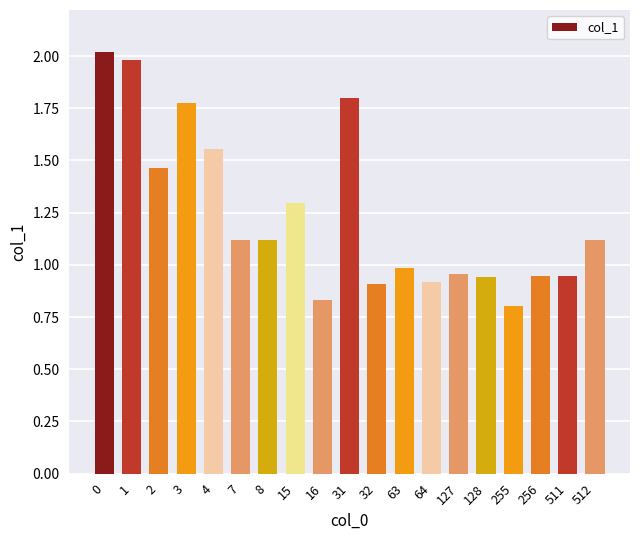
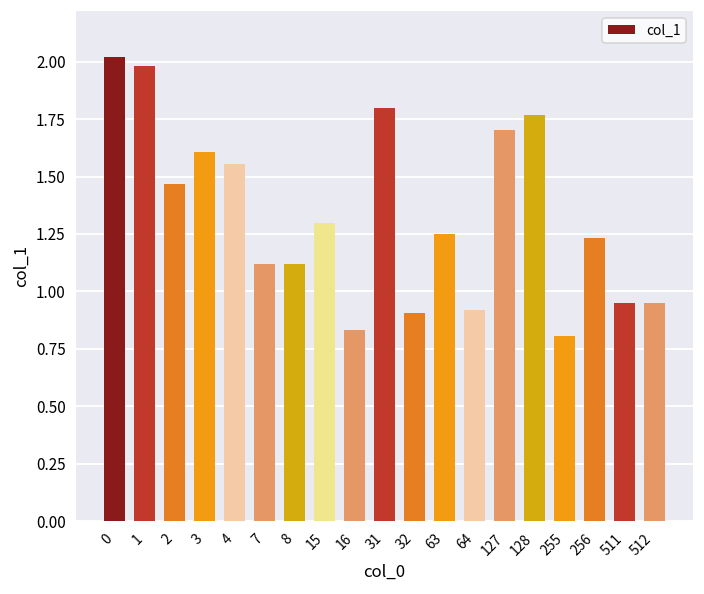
  {
    "0": 2.02,
    "1": 1.98,
    "2": 1.47,
-   "3": 1.78,
+   "3": 1.61,
    "4": 1.55,
    "7": 1.12,
    "8": 1.12,
    "15": 1.30,
    "16": 0.83,
    "31": 1.80,
    "32": 0.91,
-   "63": 0.99,
+   "63": 1.25,
    "64": 0.92,
-   "127": 0.96,
-   "128": 0.94,
+   "127": 1.70,
+   "128": 1.77,
    "255": 0.80,
-   "256": 0.95,
+   "256": 1.23,
    "511": 0.95,
-   "512": 1.12
+   "512": 0.95
  }
